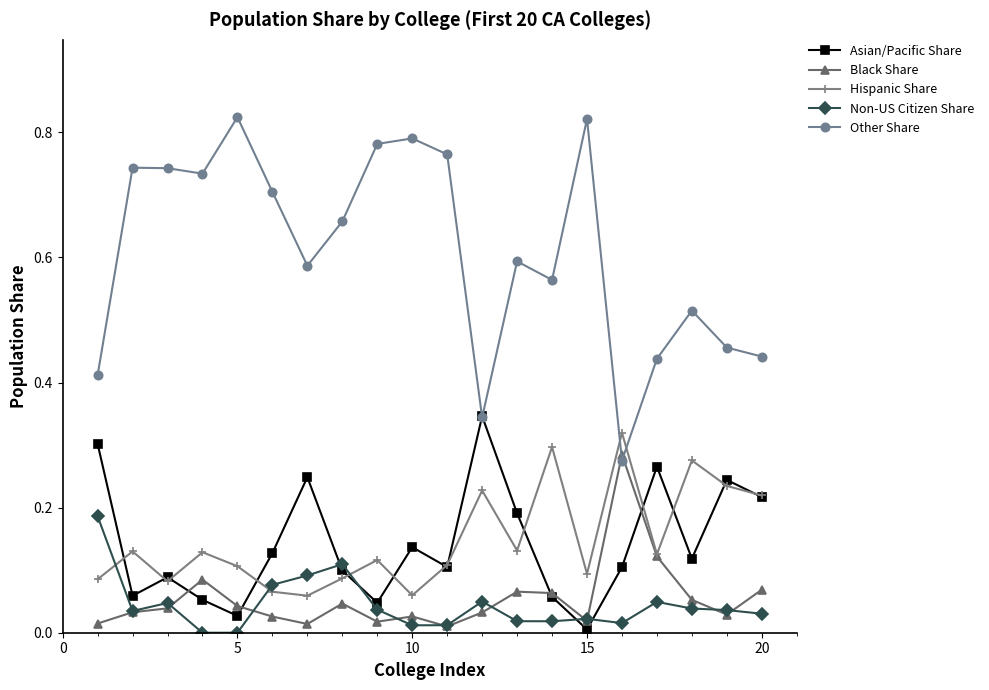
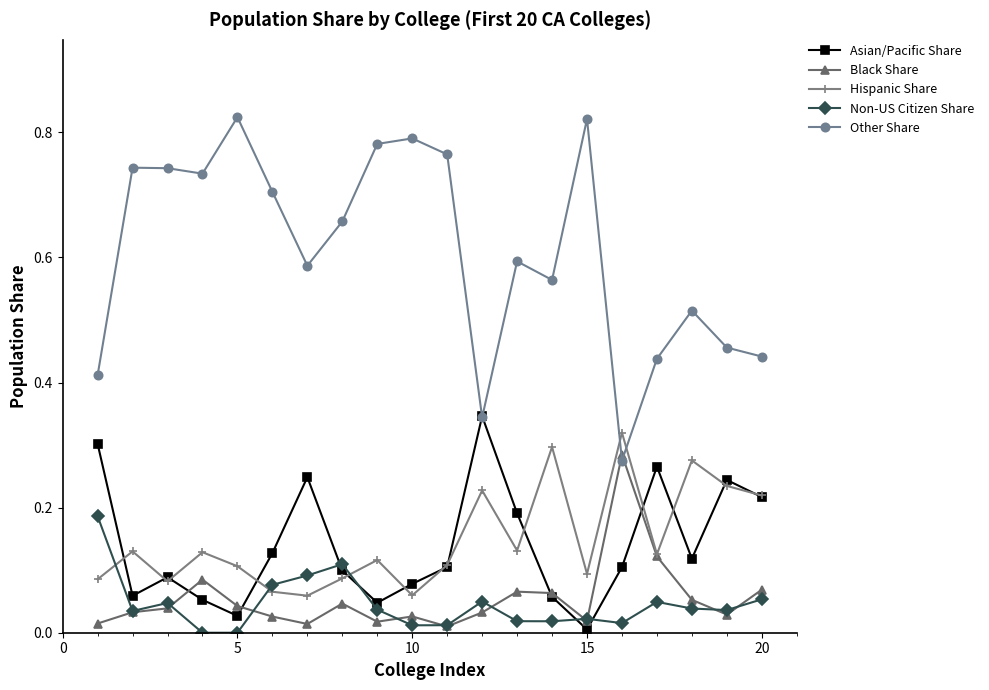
  {
    "Asian/Pacific Share": {
      "5": 0.03,
-     "10": 0.14,
+     "10": 0.08,
      "15": 0.01
    },
    "Non-US Citizen Share": {
      "5": 0.00,
      "10": 0.01,
-     "20": 0.03
+     "20": 0.05
    }
  }
